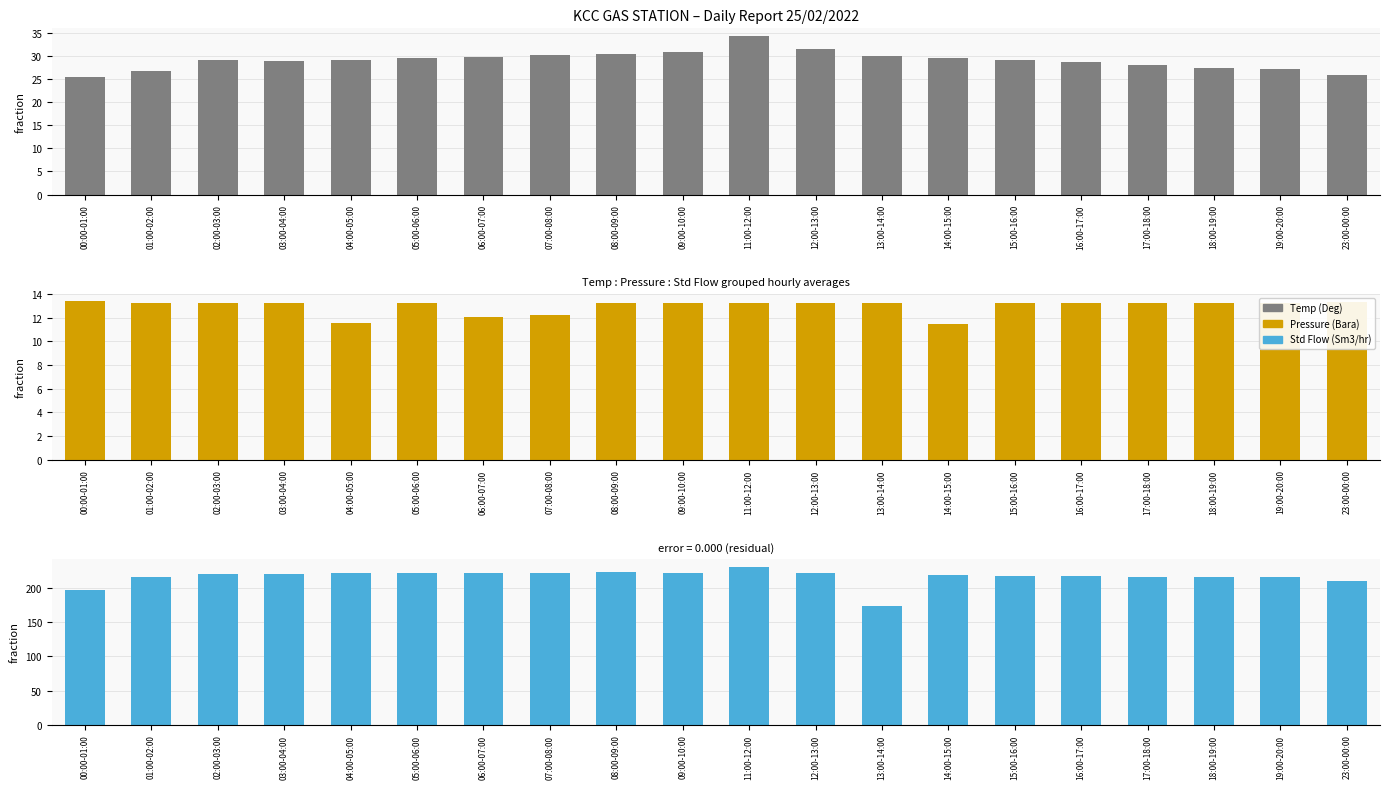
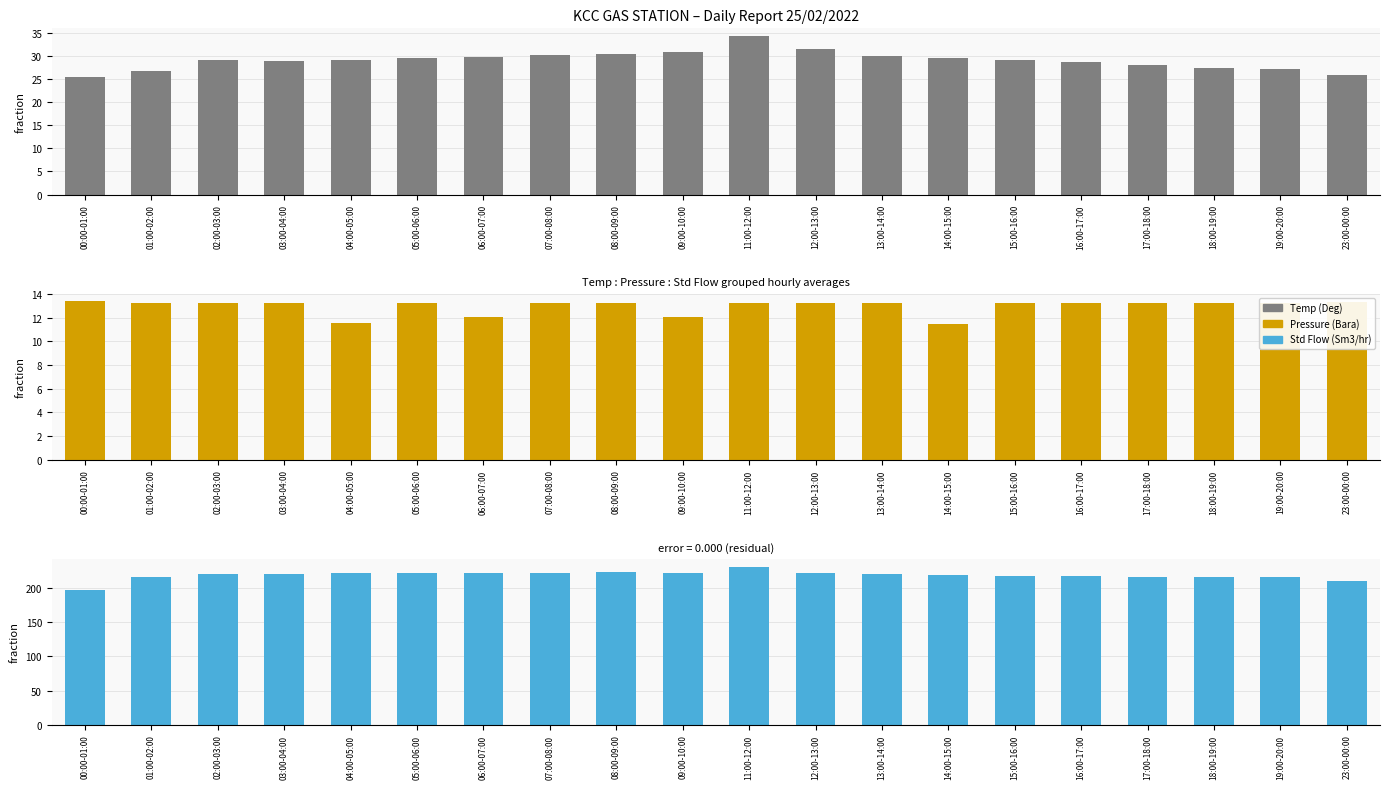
  {
    "KCC GAS STATION – Daily Report 25/02/2022": {
      "00:00-01:00": 26,
      "01:00-02:00": 27,
      "02:00-03:00": 29,
      "03:00-04:00": 29,
      "04:00-05:00": 29,
      "05:00-06:00": 30,
      "06:00-07:00": 30,
      "07:00-08:00": 30,
      "08:00-09:00": 31,
      "09:00-10:00": 31,
      "11:00-12:00": 34,
      "12:00-13:00": 32,
      "13:00-14:00": 30,
      "14:00-15:00": 30,
      "15:00-16:00": 29,
      "16:00-17:00": 29,
      "17:00-18:00": 28,
      "18:00-19:00": 28,
      "19:00-20:00": 27,
      "23:00-00:00": 26
    },
    "Temp : Pressure : Std Flow grouped hourly averages": {
      "00:00-01:00": 13.4,
      "01:00-02:00": 13.3,
      "02:00-03:00": 13.3,
      "03:00-04:00": 13.3,
      "04:00-05:00": 11.5,
      "05:00-06:00": 13.3,
      "06:00-07:00": 12.1,
-     "07:00-08:00": 12.2,
+     "07:00-08:00": 13.3,
      "08:00-09:00": 13.3,
-     "09:00-10:00": 13.3,
+     "09:00-10:00": 12.1,
      "11:00-12:00": 13.3,
      "12:00-13:00": 13.3,
      "13:00-14:00": 13.2,
      "14:00-15:00": 11.4,
      "15:00-16:00": 13.2,
      "16:00-17:00": 13.2,
      "17:00-18:00": 13.2,
      "18:00-19:00": 13.2
    },
    "error = 0.000 (residual)": {
      "00:00-01:00": 200,
      "01:00-02:00": 220,
      "02:00-03:00": 220,
      "03:00-04:00": 220,
      "04:00-05:00": 220,
      "05:00-06:00": 220,
      "06:00-07:00": 220,
      "07:00-08:00": 220,
      "08:00-09:00": 220,
      "09:00-10:00": 220,
      "11:00-12:00": 230,
      "12:00-13:00": 220,
-     "13:00-14:00": 170,
+     "13:00-14:00": 220,
      "14:00-15:00": 220,
      "15:00-16:00": 220,
      "16:00-17:00": 220,
      "17:00-18:00": 220,
      "18:00-19:00": 220,
      "19:00-20:00": 220,
      "23:00-00:00": 210
    }
  }
